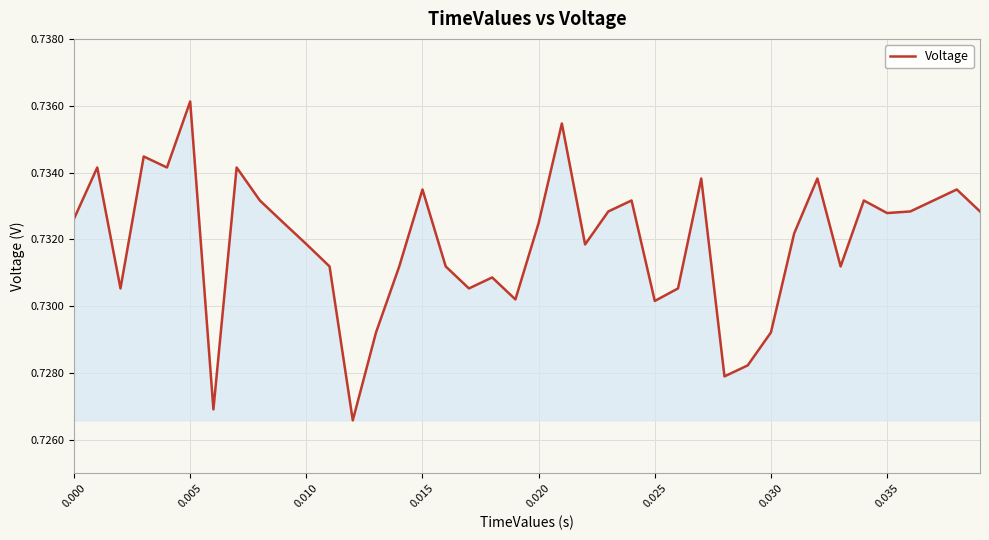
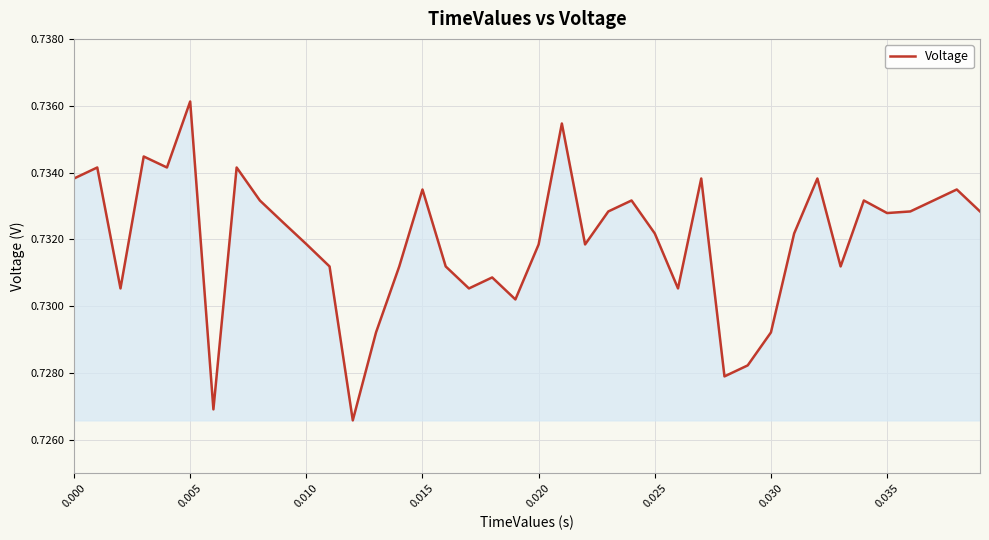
  {
-   "0.000": 0.7326,
+   "0.000": 0.7338,
    "0.005": 0.7361,
    "0.010": 0.7319,
    "0.015": 0.7335,
-   "0.020": 0.7325,
-   "0.025": 0.7302,
+   "0.020": 0.7319,
+   "0.025": 0.7322,
    "0.030": 0.7292,
    "0.035": 0.7328
  }
